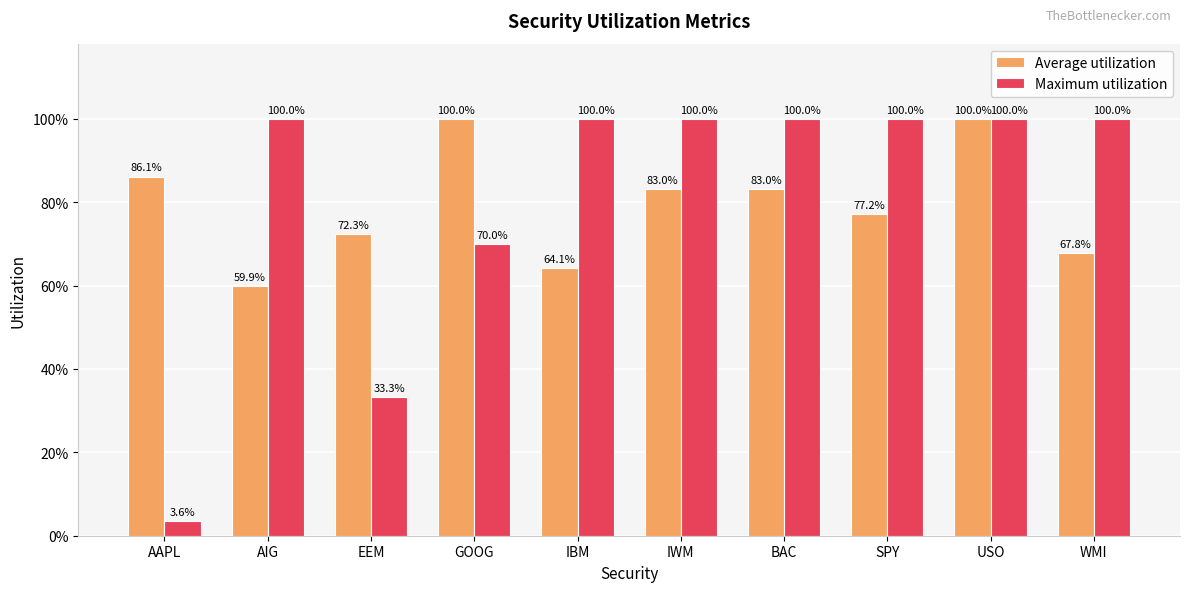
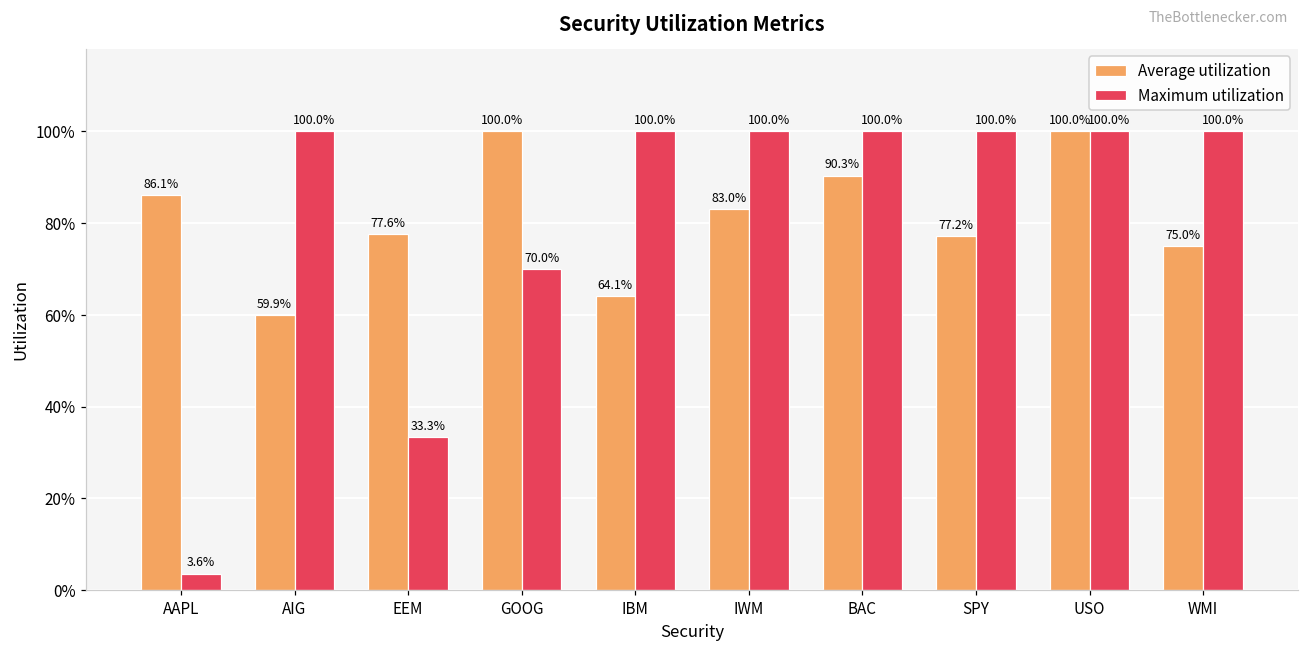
  {
    "Average utilization": {
      "AAPL": "86.1%",
      "AIG": "59.9%",
-     "EEM": "72.3%",
+     "EEM": "77.6%",
      "GOOG": "100.0%",
      "IBM": "64.1%",
      "IWM": "83.0%",
-     "BAC": "83.0%",
+     "BAC": "90.3%",
      "SPY": "77.2%",
      "USO": "100.0%",
-     "WMI": "67.8%"
+     "WMI": "75.0%"
    },
    "Maximum utilization": {
      "AAPL": "3.6%",
      "AIG": "100.0%",
      "EEM": "33.3%",
      "GOOG": "70.0%",
      "IBM": "100.0%",
      "IWM": "100.0%",
      "BAC": "100.0%",
      "SPY": "100.0%",
      "USO": "100.0%",
      "WMI": "100.0%"
    }
  }
